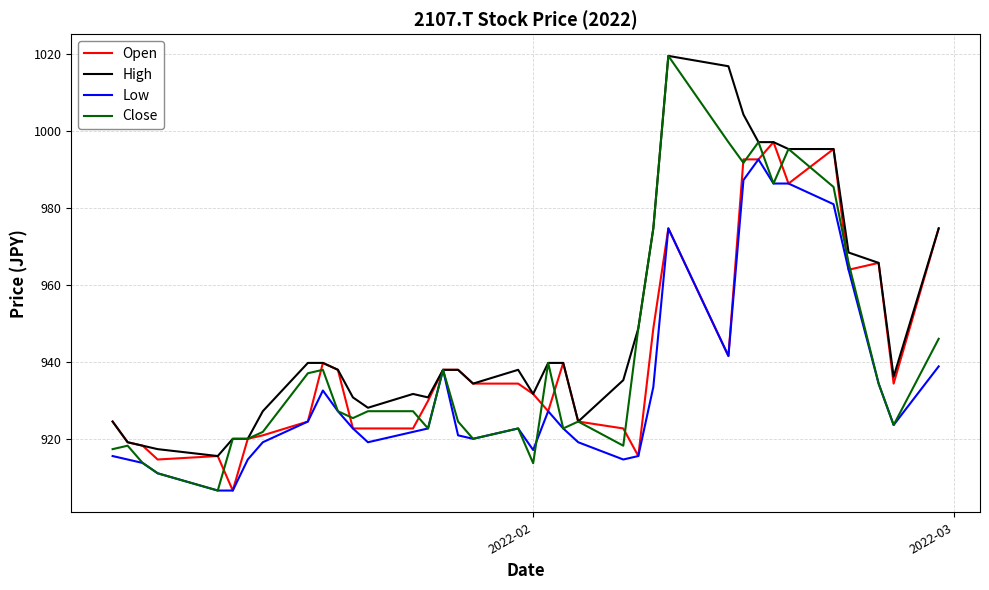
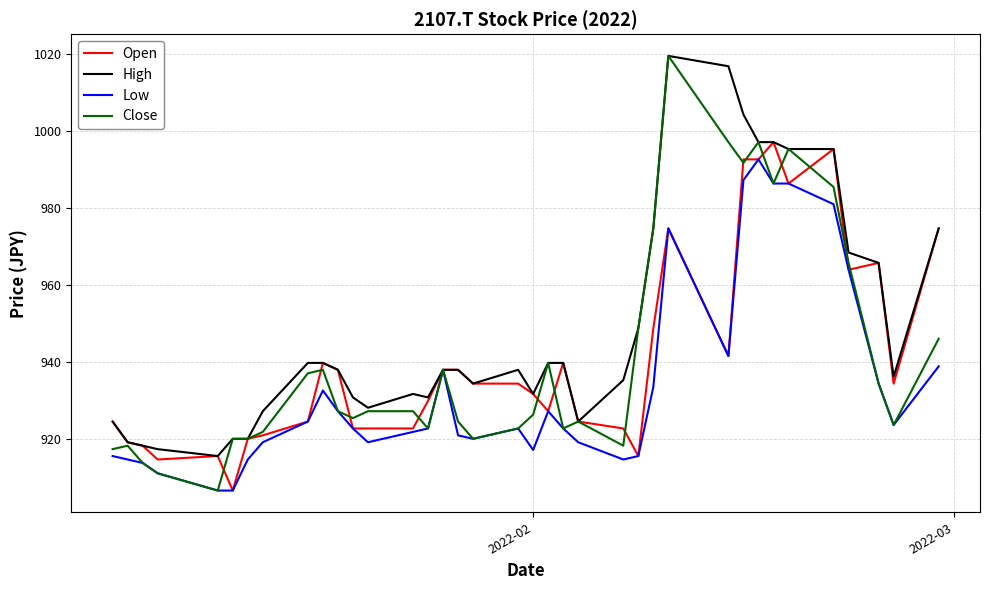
  {
    "Low": {
      "2022-02": 917
    },
    "Close": {
-     "2022-02": 914
+     "2022-02": 926
    }
  }
